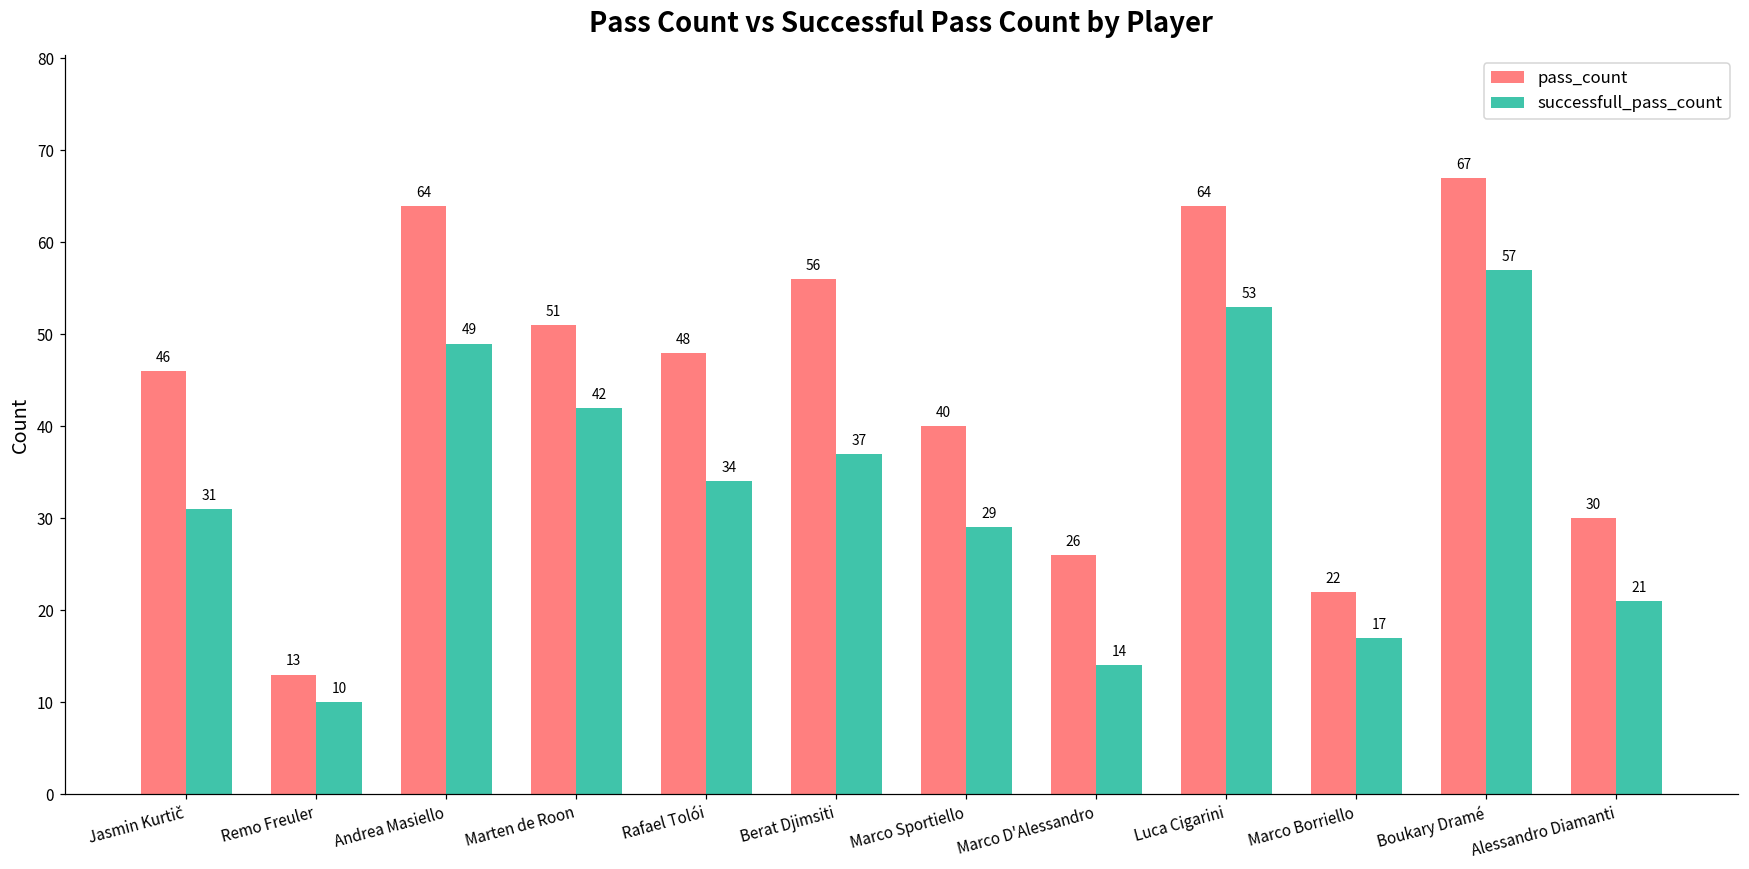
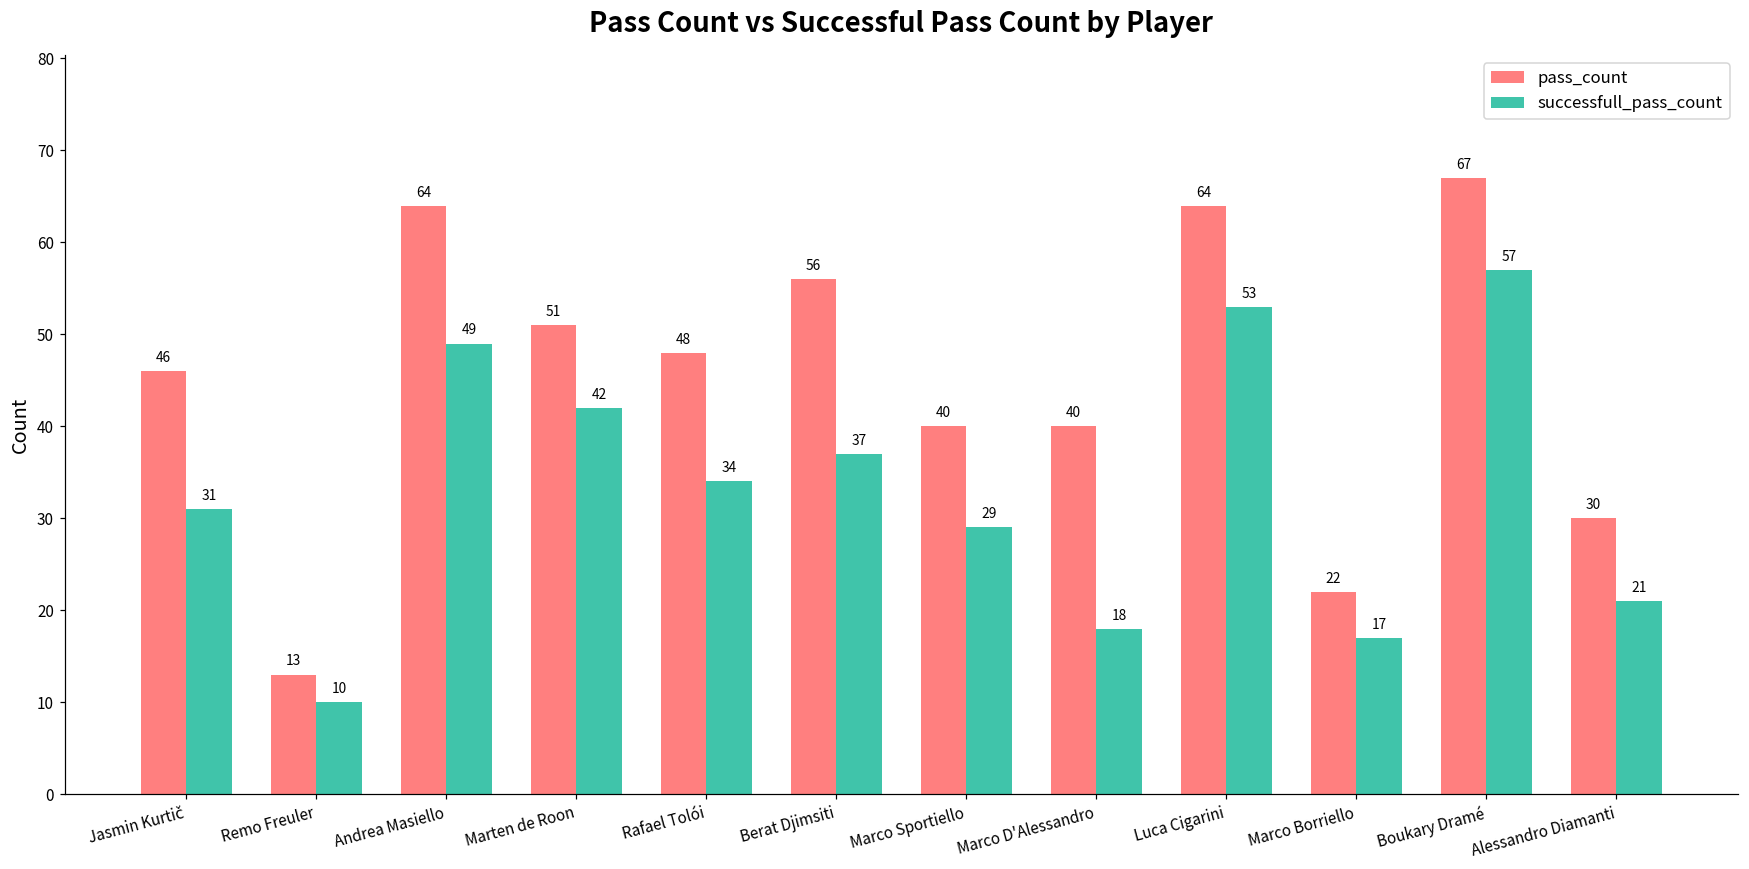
  {
    "pass_count": {
      "Jasmin Kurtič": 46,
      "Remo Freuler": 13,
      "Andrea Masiello": 64,
      "Marten de Roon": 51,
      "Rafael Tolói": 48,
      "Berat Djimsiti": 56,
      "Marco Sportiello": 40,
-     "Marco D'Alessandro": 26,
+     "Marco D'Alessandro": 40,
      "Luca Cigarini": 64,
      "Marco Borriello": 22,
      "Boukary Dramé": 67,
      "Alessandro Diamanti": 30
    },
    "successfull_pass_count": {
      "Jasmin Kurtič": 31,
      "Remo Freuler": 10,
      "Andrea Masiello": 49,
      "Marten de Roon": 42,
      "Rafael Tolói": 34,
      "Berat Djimsiti": 37,
      "Marco Sportiello": 29,
-     "Marco D'Alessandro": 14,
+     "Marco D'Alessandro": 18,
      "Luca Cigarini": 53,
      "Marco Borriello": 17,
      "Boukary Dramé": 57,
      "Alessandro Diamanti": 21
    }
  }
